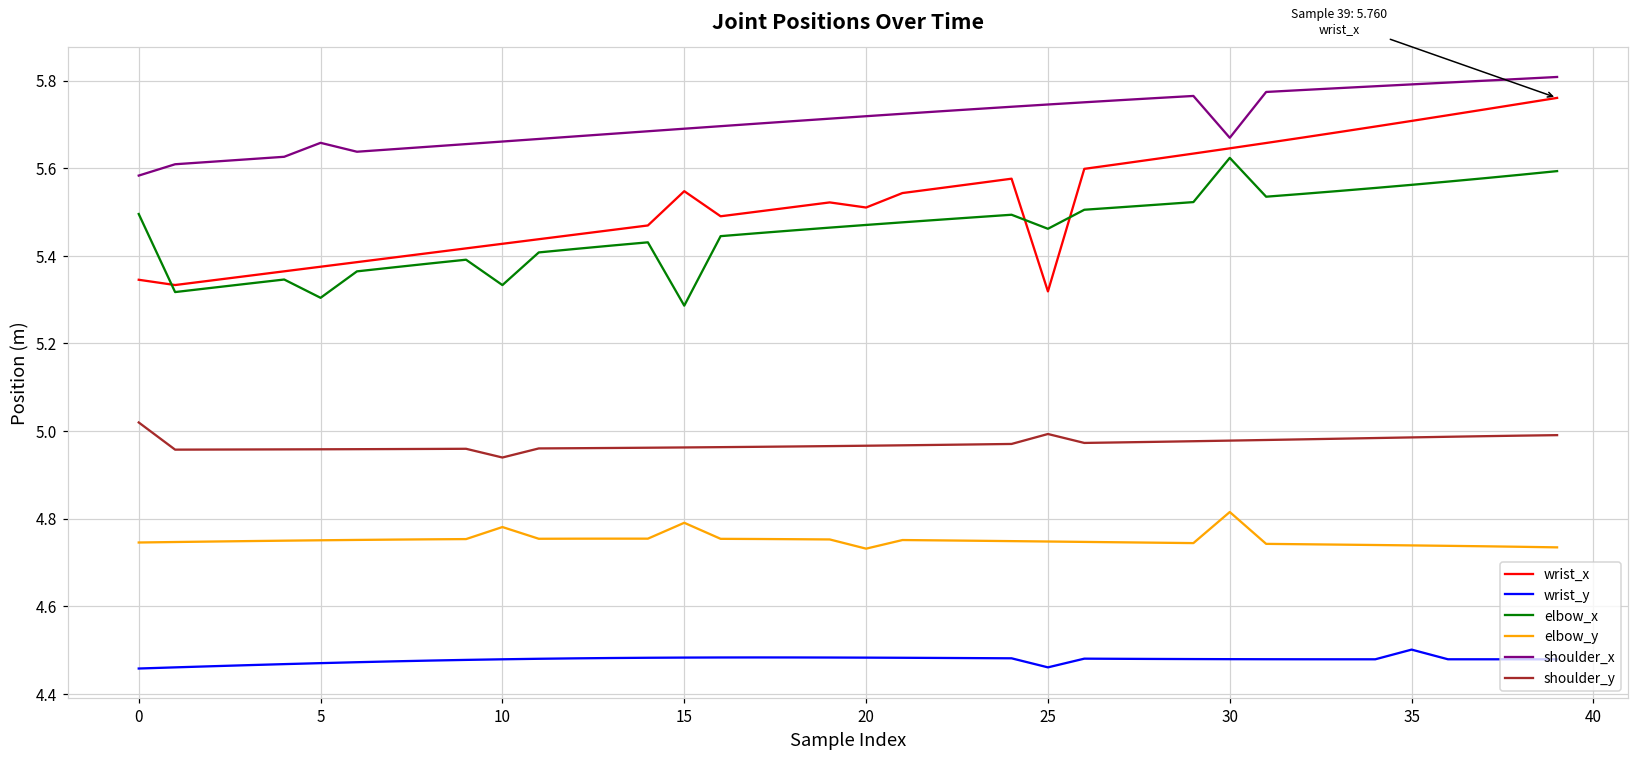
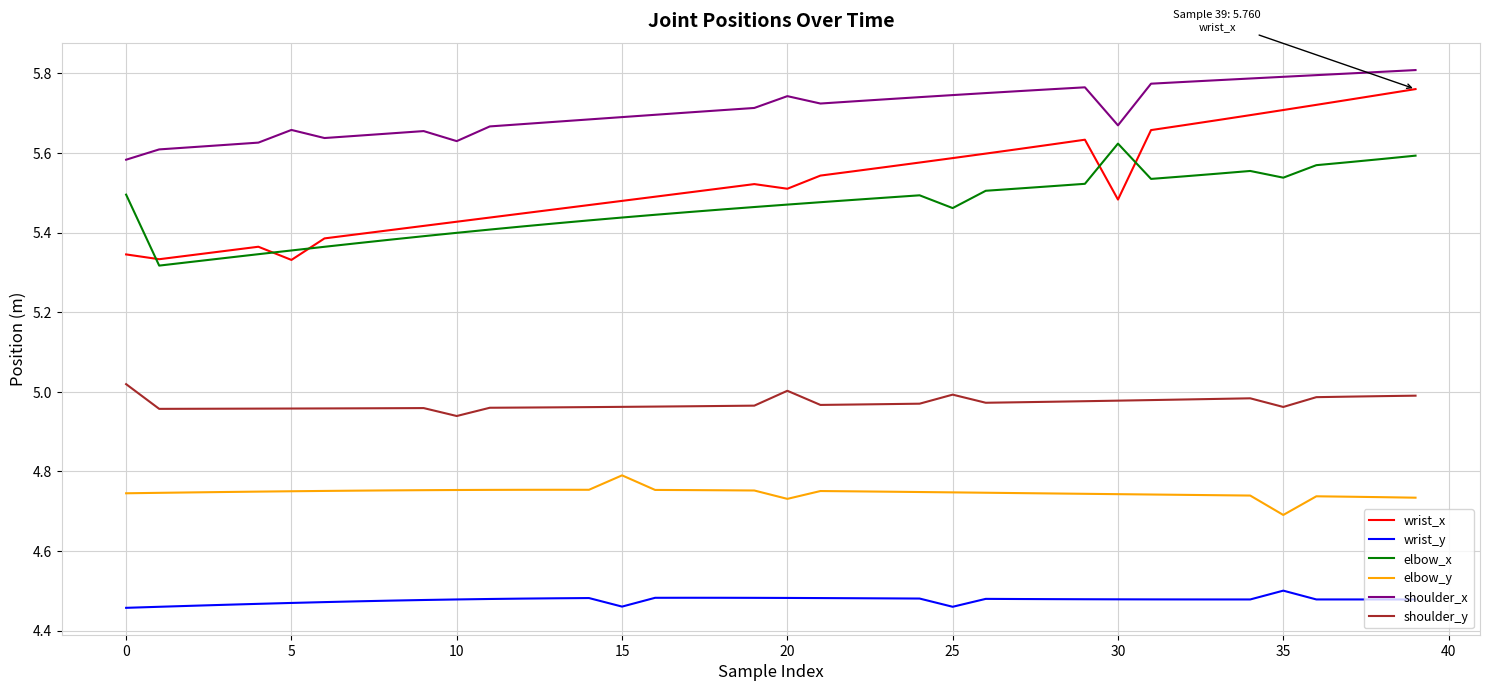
  {
    "wrist_x": {
      "0": 5.35,
-     "5": 5.37,
+     "5": 5.33,
      "10": 5.43,
-     "15": 5.55,
+     "15": 5.48,
      "20": 5.51,
-     "25": 5.32,
-     "30": 5.65,
+     "25": 5.59,
+     "30": 5.48,
      "35": 5.71
    },
    "wrist_y": {
      "0": 4.46,
      "5": 4.47,
      "10": 4.48,
-     "15": 4.48,
+     "15": 4.46,
      "20": 4.48,
      "25": 4.46,
      "30": 4.48,
      "35": 4.50
    },
    "elbow_x": {
      "0": 5.50,
-     "5": 5.30,
-     "10": 5.33,
-     "15": 5.29,
+     "5": 5.36,
+     "10": 5.40,
+     "15": 5.44,
      "20": 5.47,
      "25": 5.46,
      "30": 5.62,
-     "35": 5.56
+     "35": 5.54
    },
    "elbow_y": {
      "0": 4.75,
      "5": 4.75,
-     "10": 4.78,
+     "10": 4.75,
      "15": 4.79,
      "20": 4.73,
      "25": 4.75,
-     "30": 4.81,
-     "35": 4.74
+     "30": 4.74,
+     "35": 4.69
    },
    "shoulder_x": {
      "0": 5.58,
      "5": 5.66,
-     "10": 5.66,
+     "10": 5.63,
      "15": 5.69,
-     "20": 5.72,
+     "20": 5.74,
      "25": 5.75,
      "30": 5.67
    },
    "shoulder_y": {
      "0": 5.02,
      "5": 4.96,
      "10": 4.94,
      "15": 4.96,
-     "20": 4.97,
+     "20": 5.00,
      "25": 4.99,
      "30": 4.98,
-     "35": 4.99
+     "35": 4.96
    }
  }
